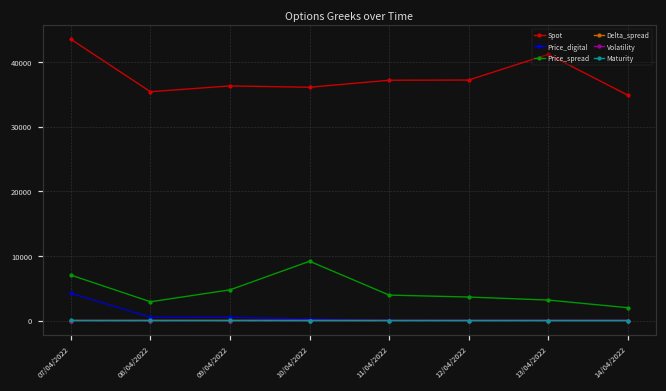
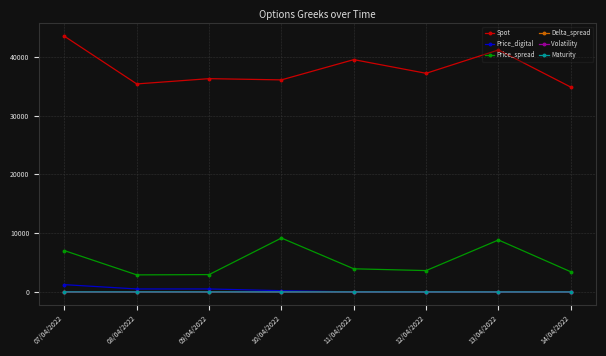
  {
    "Spot": {
      "07/04/2022": 44000,
      "08/04/2022": 35000,
      "09/04/2022": 36000,
      "10/04/2022": 36000,
-     "11/04/2022": 37000,
+     "11/04/2022": 40000,
      "12/04/2022": 37000,
      "14/04/2022": 35000
    },
    "Price_digital": {
-     "07/04/2022": 4000,
+     "07/04/2022": 1000,
      "08/04/2022": 1000,
      "09/04/2022": 1000
    },
    "Price_spread": {
      "07/04/2022": 7000,
      "08/04/2022": 3000,
-     "09/04/2022": 5000,
+     "09/04/2022": 3000,
      "10/04/2022": 9000,
      "11/04/2022": 4000,
      "12/04/2022": 4000,
-     "13/04/2022": 3000,
-     "14/04/2022": 2000
+     "13/04/2022": 9000,
+     "14/04/2022": 3000
    },
    "Maturity": {
      "07/04/2022": 0,
      "08/04/2022": 0,
      "09/04/2022": 0
    }
  }
